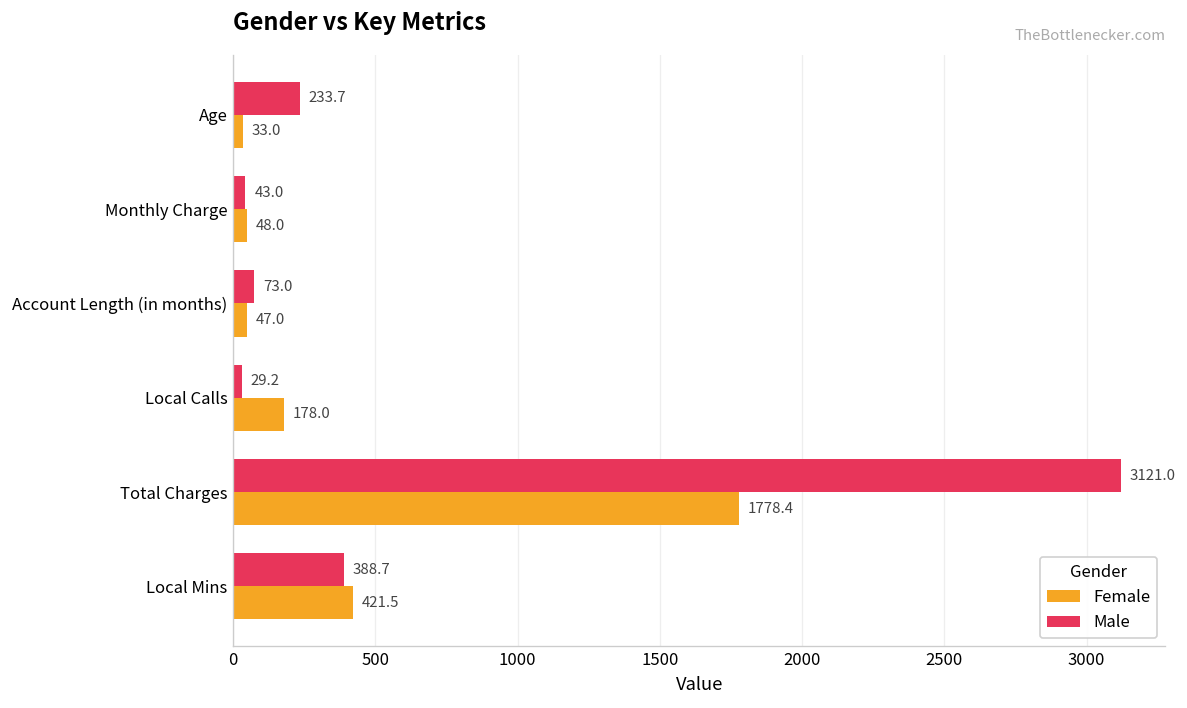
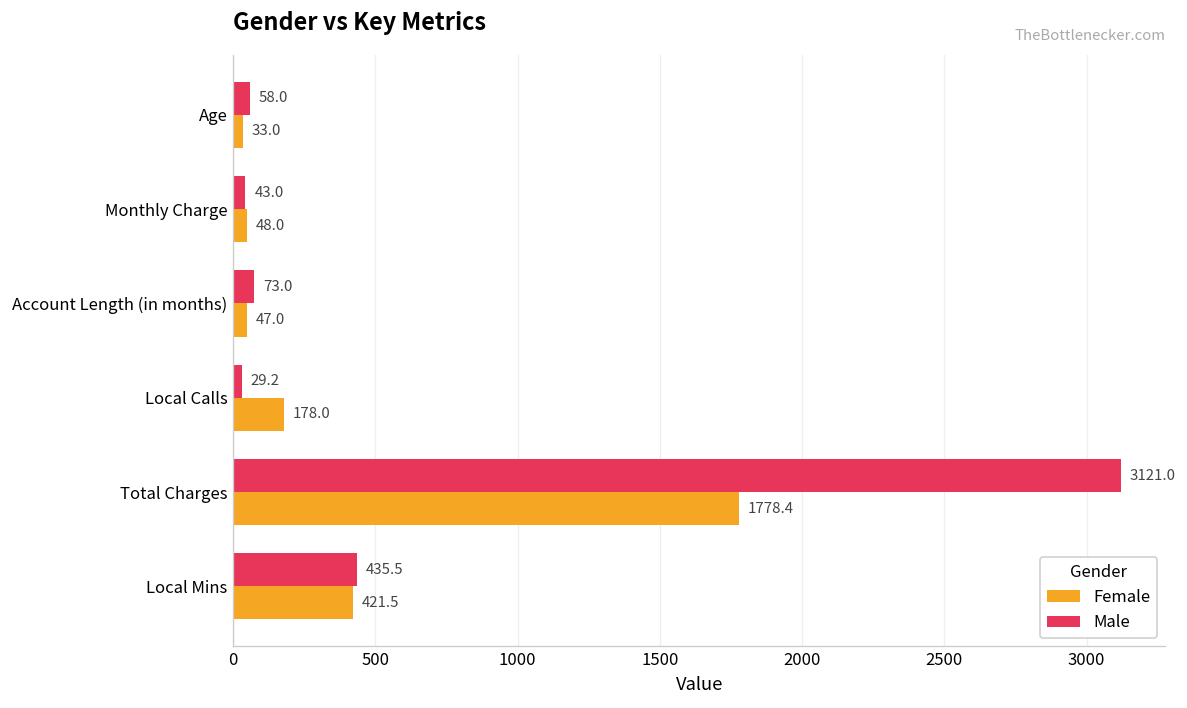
  {
    "Female": {
      "Age": 33.0,
      "Monthly Charge": 48.0,
      "Account Length (in months)": 47.0,
      "Local Calls": 178.0,
      "Total Charges": 1778.4,
      "Local Mins": 421.5
    },
    "Male": {
-     "Age": 233.7,
+     "Age": 58.0,
      "Monthly Charge": 43.0,
      "Account Length (in months)": 73.0,
      "Local Calls": 29.2,
      "Total Charges": 3121.0,
-     "Local Mins": 388.7
+     "Local Mins": 435.5
    }
  }
